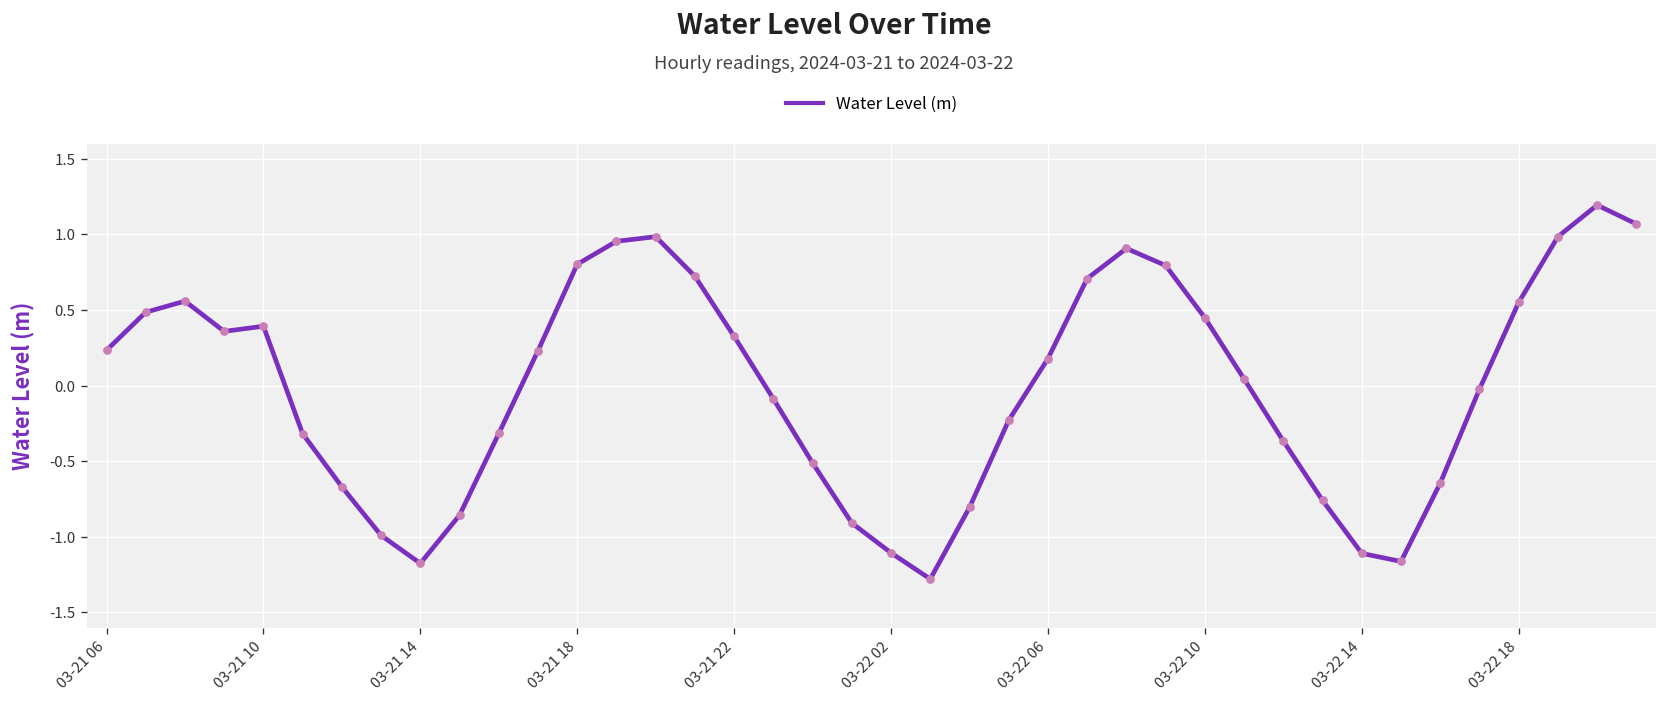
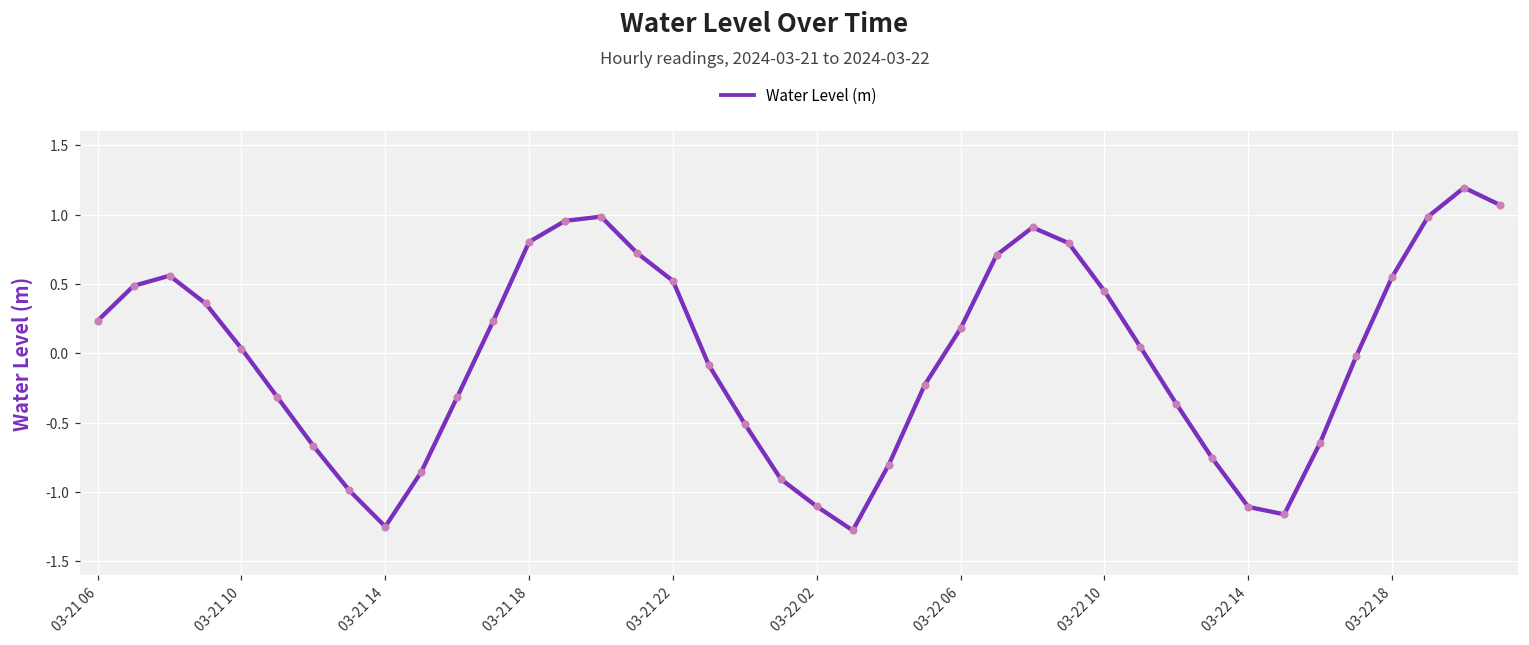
  {
    "03-21 06": 0.23,
-   "03-21 10": 0.39,
-   "03-21 14": -1.18,
+   "03-21 10": 0.03,
+   "03-21 14": -1.25,
    "03-21 18": 0.80,
-   "03-21 22": 0.33,
+   "03-21 22": 0.52,
    "03-22 02": -1.11,
    "03-22 06": 0.18,
    "03-22 10": 0.45,
    "03-22 14": -1.11,
    "03-22 18": 0.55
  }
